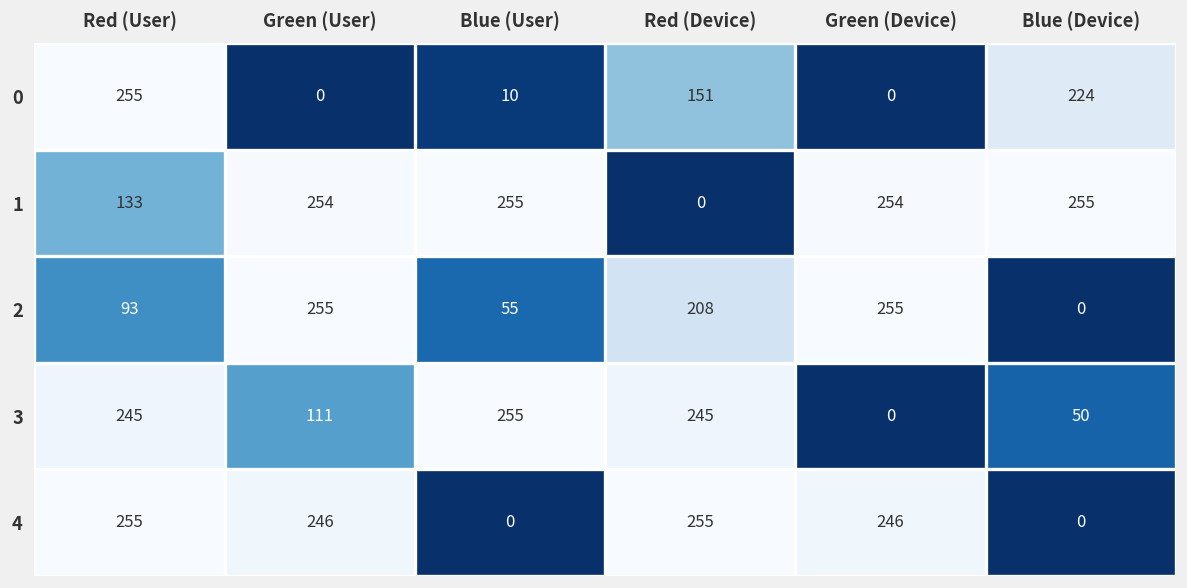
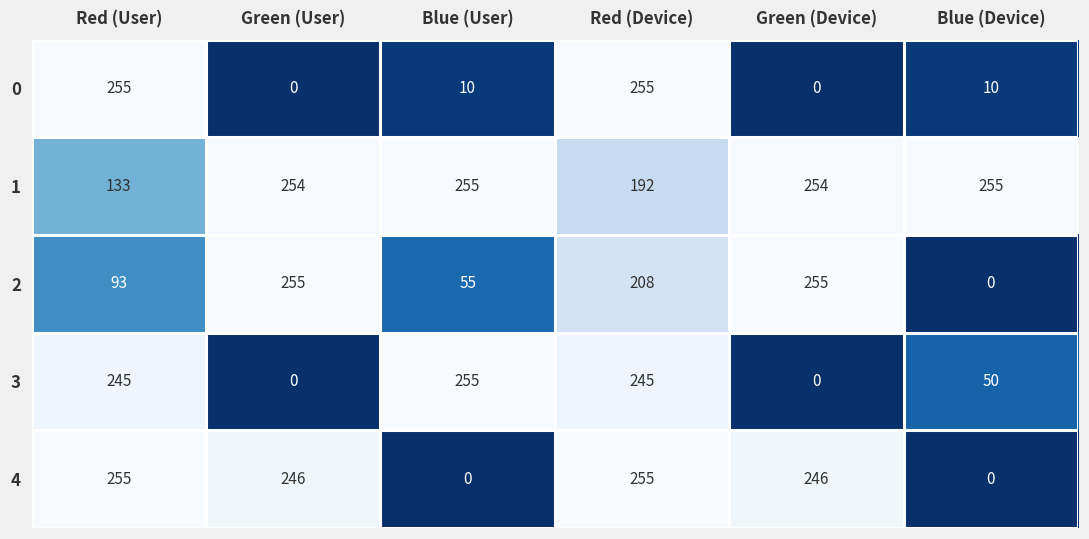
  {
    "0": {
      "Red (User)": 255,
      "Green (User)": 0,
      "Blue (User)": 10,
-     "Red (Device)": 151,
+     "Red (Device)": 255,
      "Green (Device)": 0,
-     "Blue (Device)": 224
+     "Blue (Device)": 10
    },
    "1": {
      "Red (User)": 133,
      "Green (User)": 254,
      "Blue (User)": 255,
-     "Red (Device)": 0,
+     "Red (Device)": 192,
      "Green (Device)": 254,
      "Blue (Device)": 255
    },
    "2": {
      "Red (User)": 93,
      "Green (User)": 255,
      "Blue (User)": 55,
      "Red (Device)": 208,
      "Green (Device)": 255,
      "Blue (Device)": 0
    },
    "3": {
      "Red (User)": 245,
-     "Green (User)": 111,
+     "Green (User)": 0,
      "Blue (User)": 255,
      "Red (Device)": 245,
      "Green (Device)": 0,
      "Blue (Device)": 50
    },
    "4": {
      "Red (User)": 255,
      "Green (User)": 246,
      "Blue (User)": 0,
      "Red (Device)": 255,
      "Green (Device)": 246,
      "Blue (Device)": 0
    }
  }
